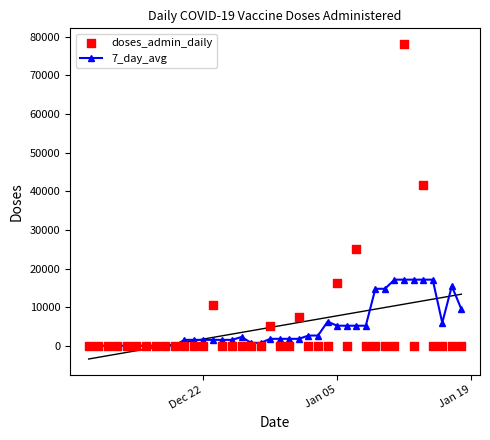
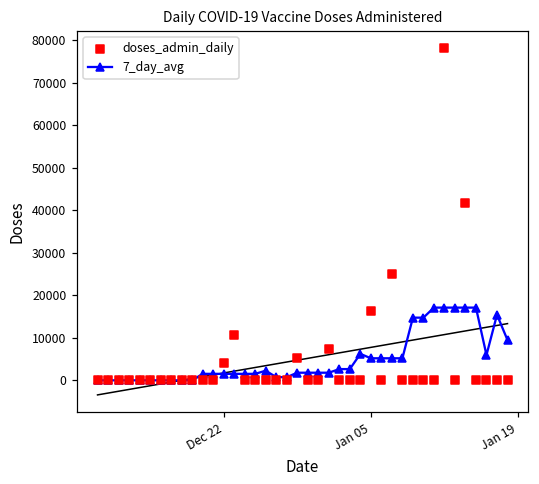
  {
    "doses_admin_daily": {
-     "Dec 22": 0
+     "Dec 22": 4000
    },
    "7_day_avg": {
      "Jan 05": 5000
    }
  }
